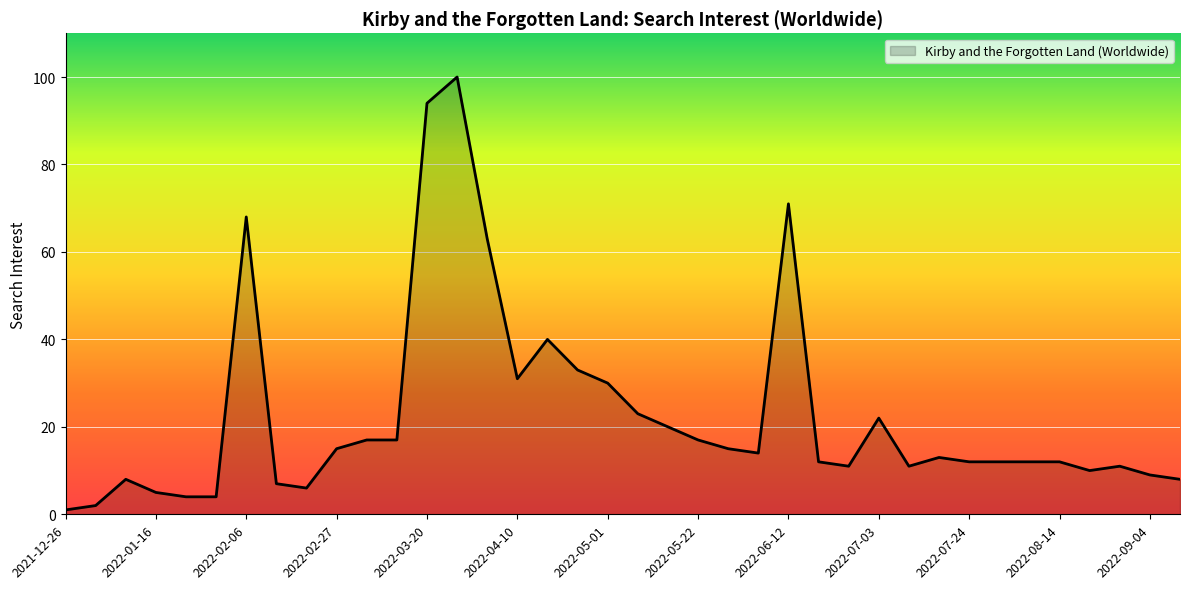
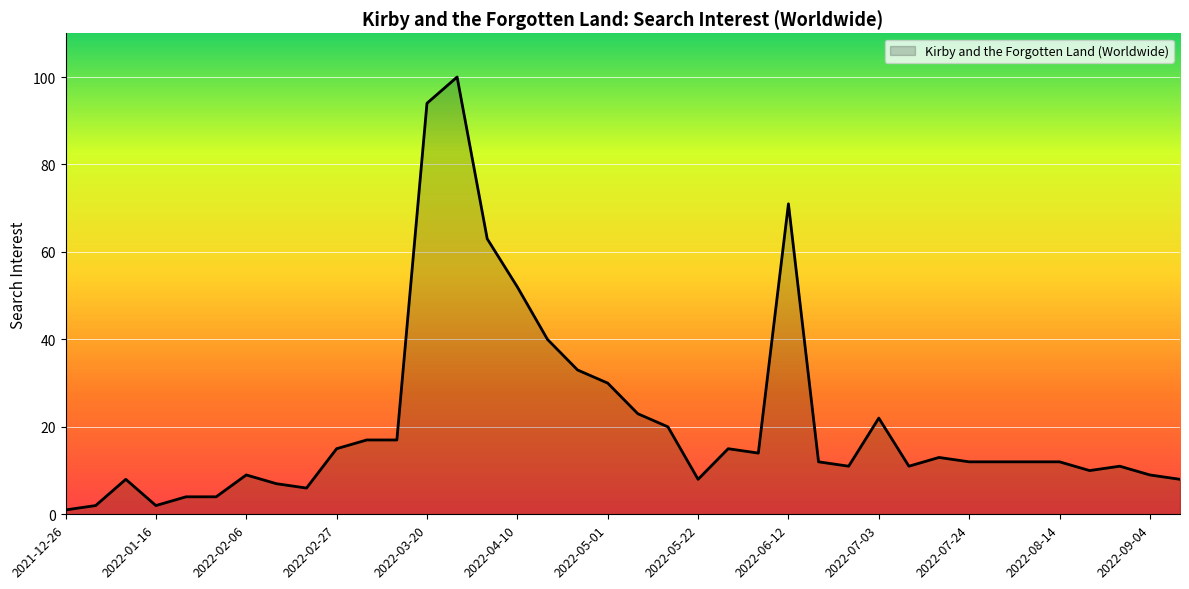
  {
    "2021-12-26": 1,
-   "2022-01-16": 5,
-   "2022-02-06": 68,
+   "2022-01-16": 2,
+   "2022-02-06": 9,
    "2022-02-27": 15,
    "2022-03-20": 94,
-   "2022-04-10": 31,
+   "2022-04-10": 52,
    "2022-05-01": 30,
-   "2022-05-22": 17,
+   "2022-05-22": 8,
    "2022-06-12": 71,
    "2022-07-03": 22,
    "2022-07-24": 12,
    "2022-08-14": 12,
    "2022-09-04": 9
  }
